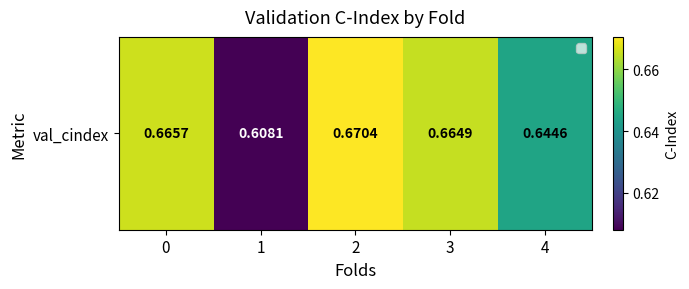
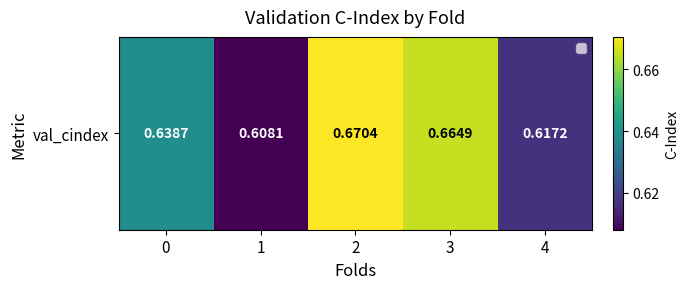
  {
    "val_cindex": {
-     "0": 0.6657,
+     "0": 0.6387,
      "1": 0.6081,
      "2": 0.6704,
      "3": 0.6649,
-     "4": 0.6446
+     "4": 0.6172
    }
  }
